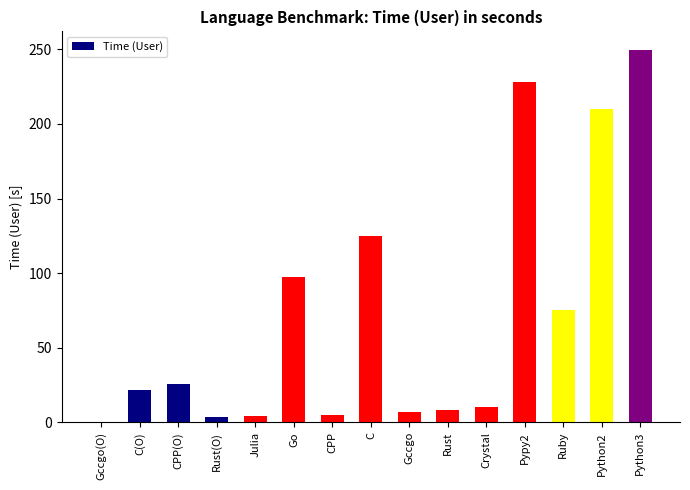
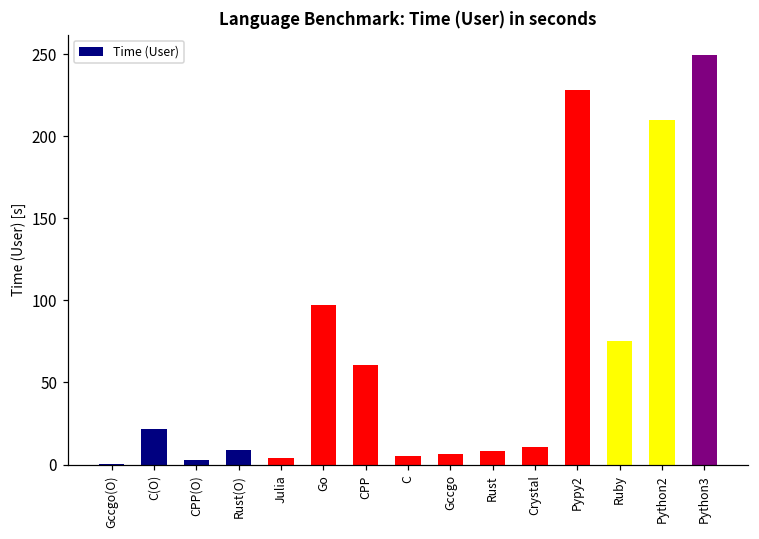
  {
    "C(O)": 22,
-   "CPP(O)": 26,
-   "Rust(O)": 4,
+   "CPP(O)": 3,
+   "Rust(O)": 9,
    "Julia": 4,
    "Go": 97,
-   "CPP": 5,
-   "C": 125,
+   "CPP": 61,
+   "C": 5,
    "Gccgo": 7,
    "Rust": 8,
    "Crystal": 10,
    "Pypy2": 228,
    "Ruby": 75,
    "Python2": 210,
    "Python3": 250
  }
